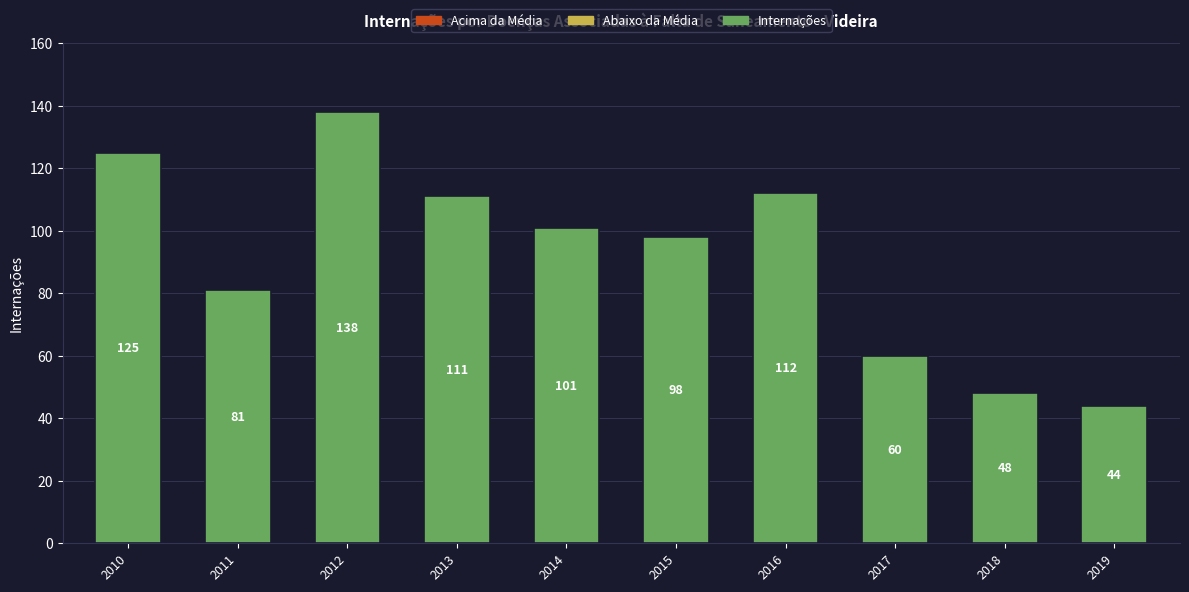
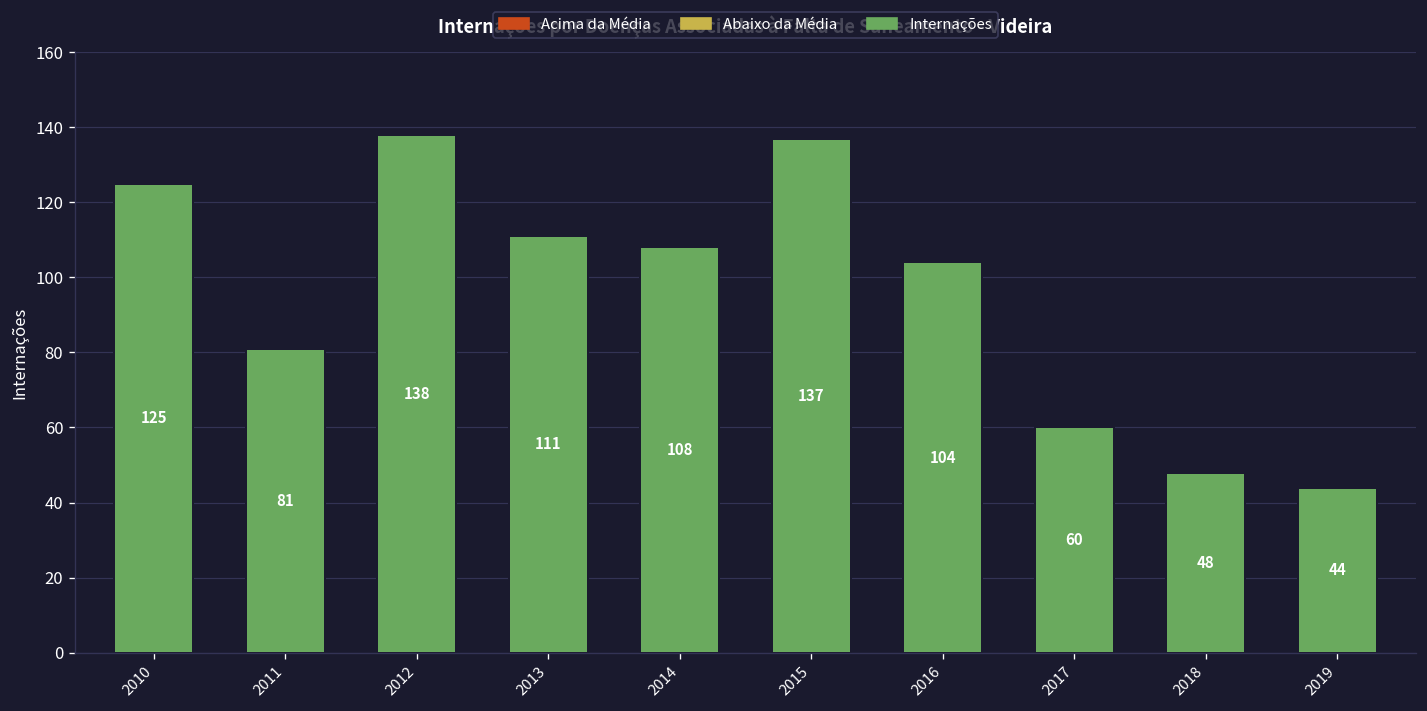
  {
    "2010": 125,
    "2011": 81,
    "2012": 138,
    "2013": 111,
-   "2014": 101,
-   "2015": 98,
-   "2016": 112,
+   "2014": 108,
+   "2015": 137,
+   "2016": 104,
    "2017": 60,
    "2018": 48,
    "2019": 44
  }
